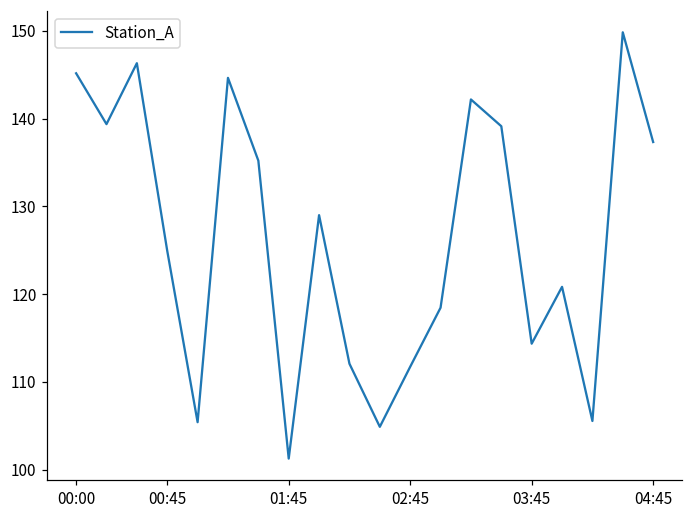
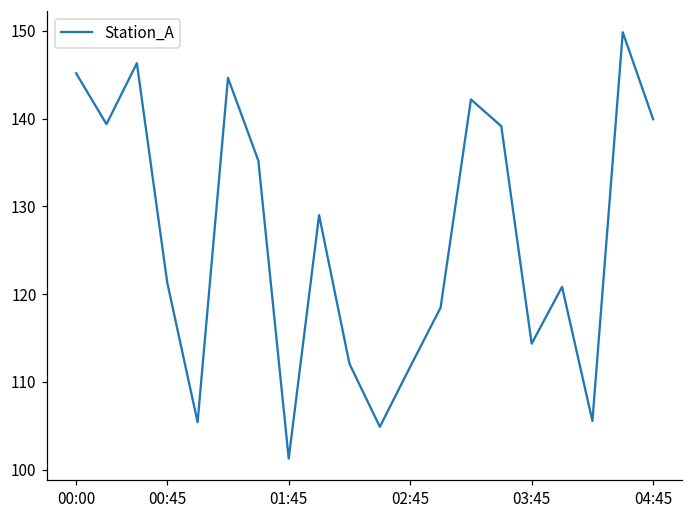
  {
    "00:00": 145,
-   "00:45": 125,
+   "00:45": 121,
    "01:45": 101,
    "02:45": 112,
    "03:45": 114,
-   "04:45": 137
+   "04:45": 140
  }
